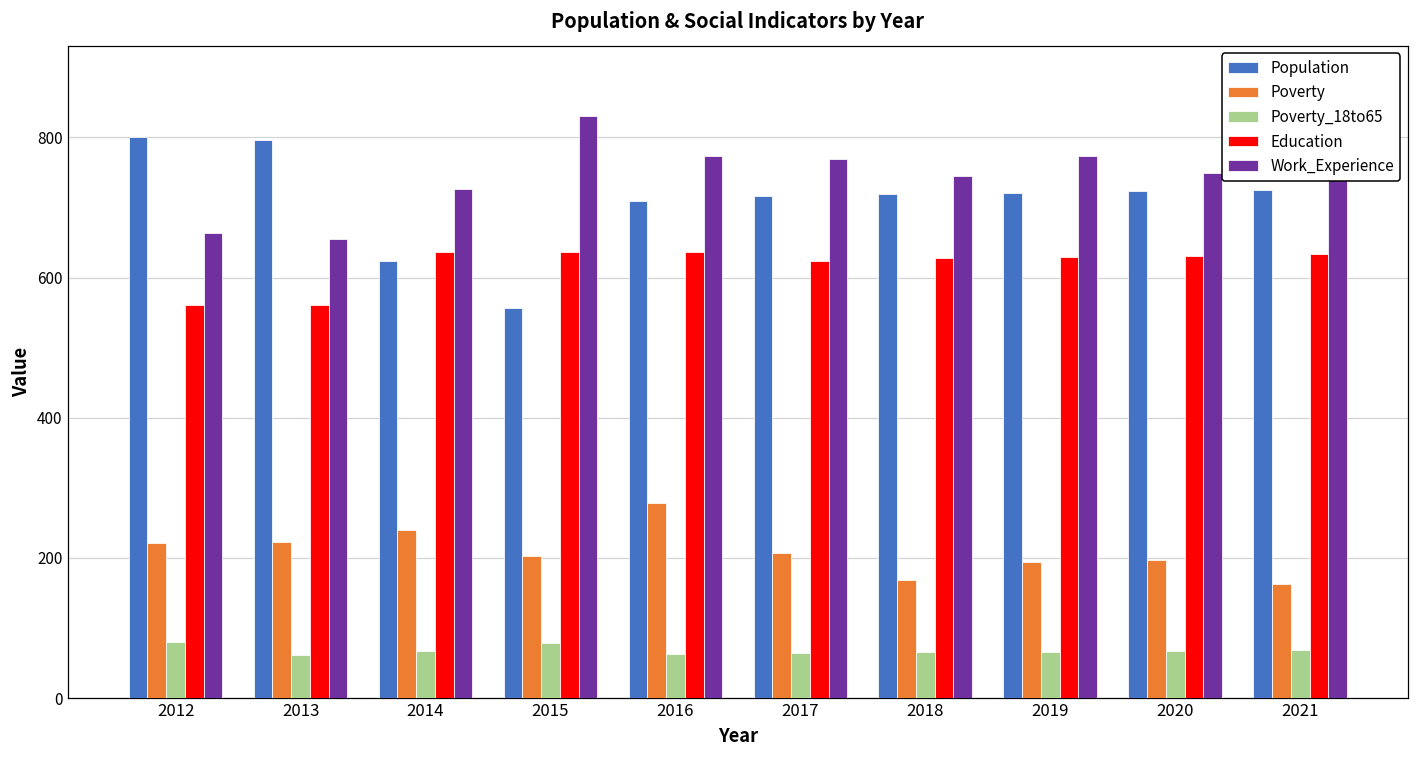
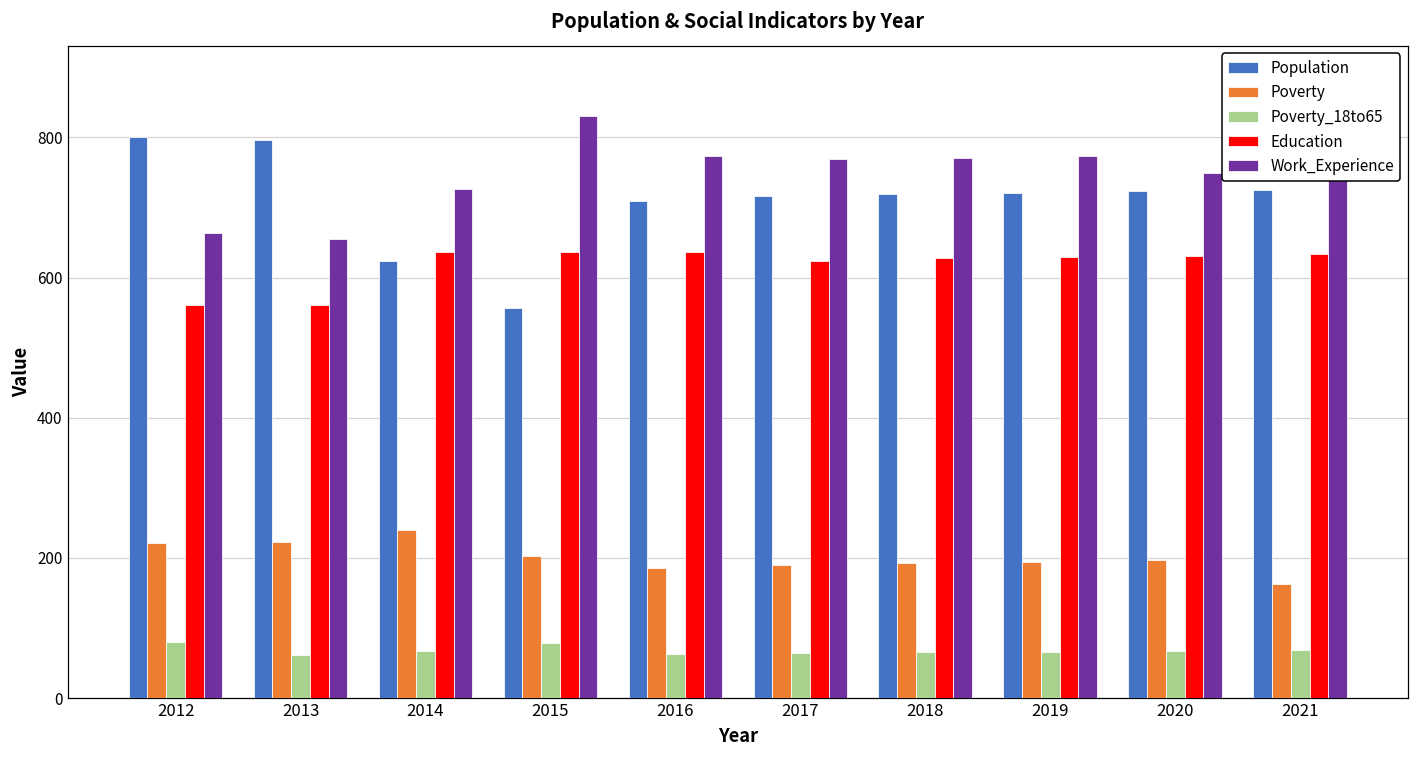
  {
    "Population": {
      "2012": 800,
      "2013": 800,
      "2014": 620,
      "2015": 560,
      "2016": 710,
      "2017": 720,
      "2018": 720,
      "2019": 720,
      "2020": 720,
      "2021": 730
    },
    "Poverty": {
      "2012": 220,
      "2013": 220,
      "2014": 240,
      "2015": 200,
-     "2016": 280,
-     "2017": 210,
-     "2018": 170,
+     "2016": 190,
+     "2017": 190,
+     "2018": 190,
      "2019": 190,
      "2020": 200,
      "2021": 160
    },
    "Poverty_18to65": {
      "2012": 80,
      "2013": 60,
      "2014": 70,
      "2015": 80,
      "2016": 60,
      "2017": 60,
      "2018": 70,
      "2019": 70,
      "2020": 70,
      "2021": 70
    },
    "Education": {
      "2012": 560,
      "2013": 560,
      "2014": 640,
      "2015": 640,
      "2016": 640,
      "2017": 620,
      "2018": 630,
      "2019": 630,
      "2020": 630,
      "2021": 630
    },
    "Work_Experience": {
      "2012": 660,
      "2013": 660,
      "2014": 730,
      "2015": 830,
      "2016": 770,
      "2017": 770,
-     "2018": 750,
+     "2018": 770,
      "2019": 770,
      "2020": 750
    }
  }
